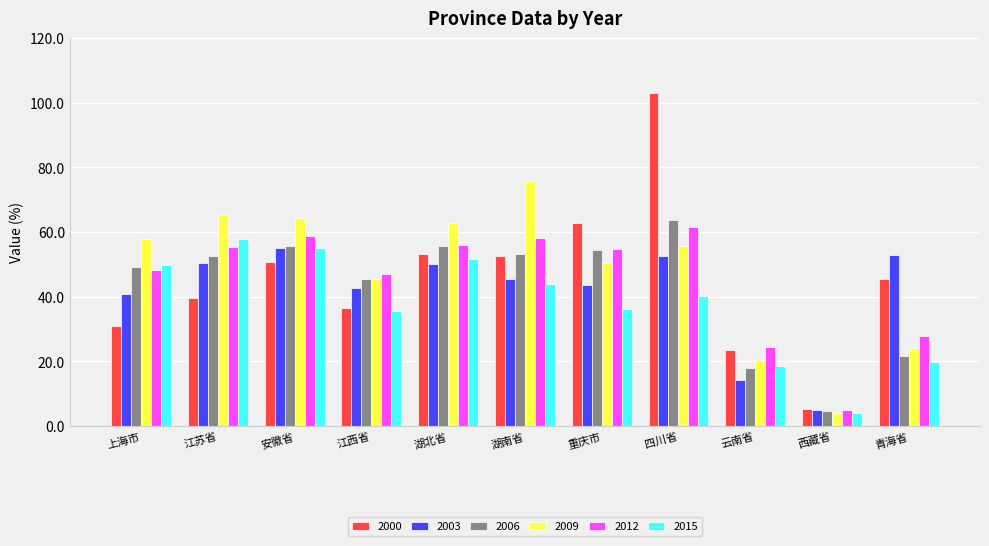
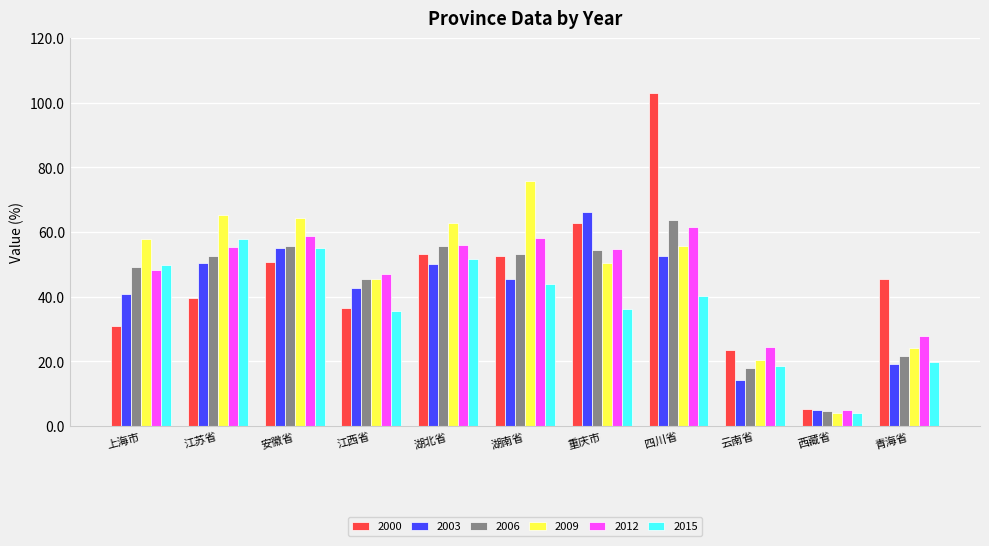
  {
    "2000": {
      "上海市": 31,
      "江苏省": 40,
      "安徽省": 51,
      "江西省": 37,
      "湖北省": 53,
      "湖南省": 53,
      "重庆市": 63,
      "四川省": 103,
      "云南省": 24,
      "西藏省": 5,
      "青海省": 45
    },
    "2003": {
      "上海市": 41,
      "江苏省": 50,
      "安徽省": 55,
      "江西省": 43,
      "湖北省": 50,
      "湖南省": 45,
-     "重庆市": 44,
+     "重庆市": 66,
      "四川省": 53,
      "云南省": 14,
      "西藏省": 5,
-     "青海省": 53
+     "青海省": 19
    },
    "2006": {
      "上海市": 49,
      "江苏省": 53,
      "安徽省": 56,
      "江西省": 46,
      "湖北省": 56,
      "湖南省": 53,
      "重庆市": 54,
      "四川省": 64,
      "云南省": 18,
      "西藏省": 5,
      "青海省": 22
    },
    "2009": {
      "上海市": 58,
      "江苏省": 65,
      "安徽省": 65,
      "江西省": 46,
      "湖北省": 63,
      "湖南省": 76,
      "重庆市": 50,
      "四川省": 56,
      "云南省": 20,
      "西藏省": 4,
      "青海省": 24
    },
    "2012": {
      "上海市": 48,
      "江苏省": 55,
      "安徽省": 59,
      "江西省": 47,
      "湖北省": 56,
      "湖南省": 58,
      "重庆市": 55,
      "四川省": 62,
      "云南省": 25,
      "西藏省": 5,
      "青海省": 28
    },
    "2015": {
      "上海市": 50,
      "江苏省": 58,
      "安徽省": 55,
      "江西省": 36,
      "湖北省": 52,
      "湖南省": 44,
      "重庆市": 36,
      "四川省": 40,
      "云南省": 18,
      "西藏省": 4,
      "青海省": 20
    }
  }
